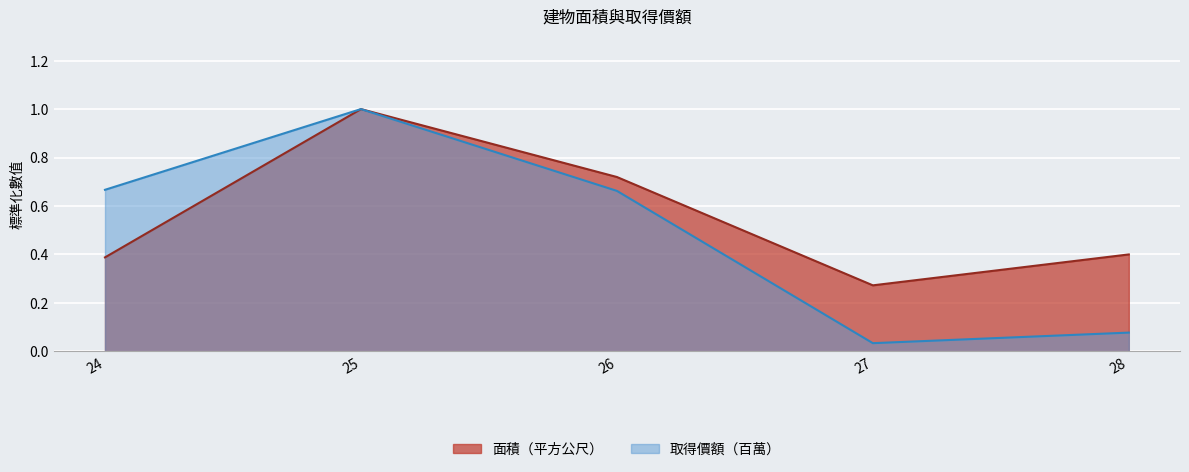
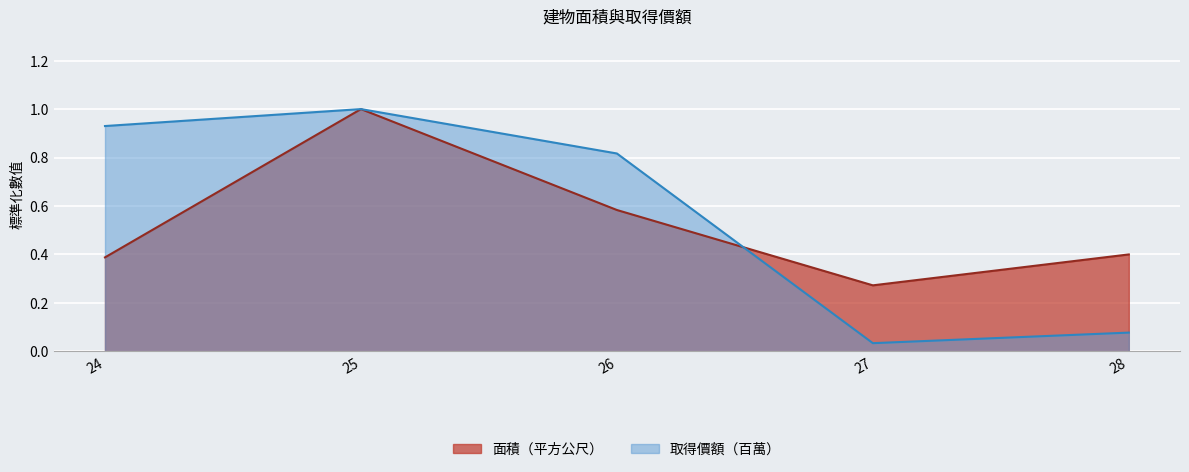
  {
    "面積（平方公尺）": {
      "24": 0.39,
-     "26": 0.72,
+     "26": 0.58,
      "27": 0.27,
      "28": 0.40
    },
    "取得價額（百萬）": {
-     "24": 0.67,
-     "26": 0.66,
+     "24": 0.93,
+     "26": 0.82,
      "27": 0.03,
      "28": 0.08
    }
  }
